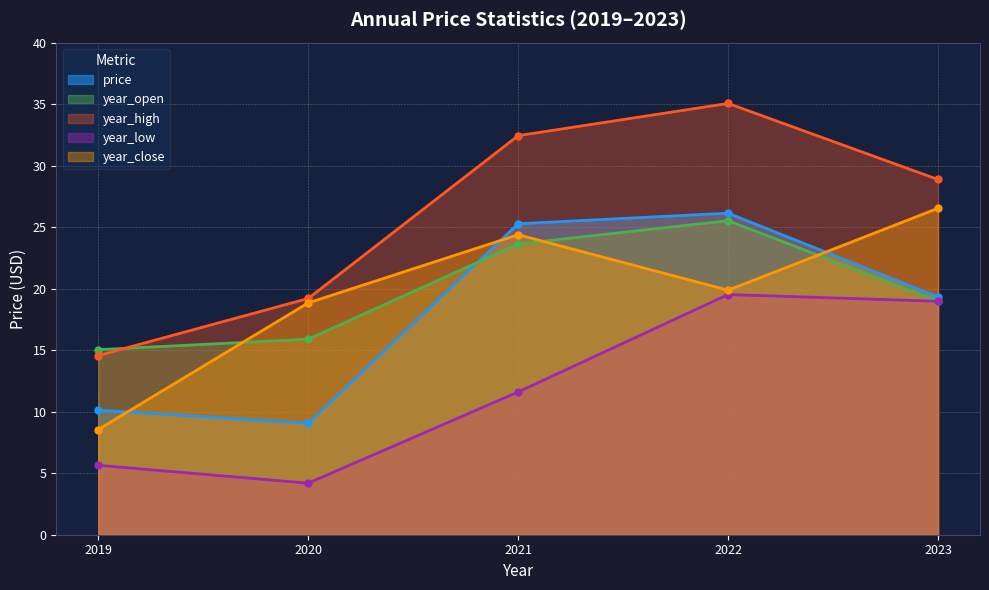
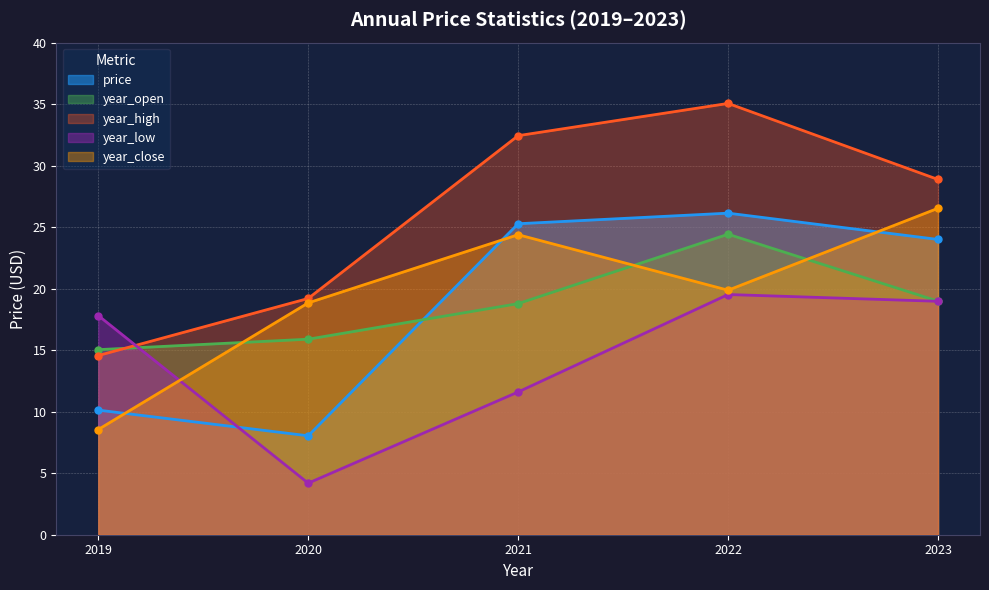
  {
    "price": {
      "2019": 10.1,
-     "2020": 9.1,
+     "2020": 8.0,
      "2021": 25.3,
      "2022": 26.1,
-     "2023": 19.3
+     "2023": 24.0
    },
    "year_open": {
      "2019": 15.0,
      "2020": 15.9,
-     "2021": 23.6,
-     "2022": 25.5
+     "2021": 18.8,
+     "2022": 24.4
    },
    "year_low": {
-     "2019": 5.6,
+     "2019": 17.8,
      "2020": 4.2,
      "2021": 11.6,
      "2022": 19.5
    }
  }
